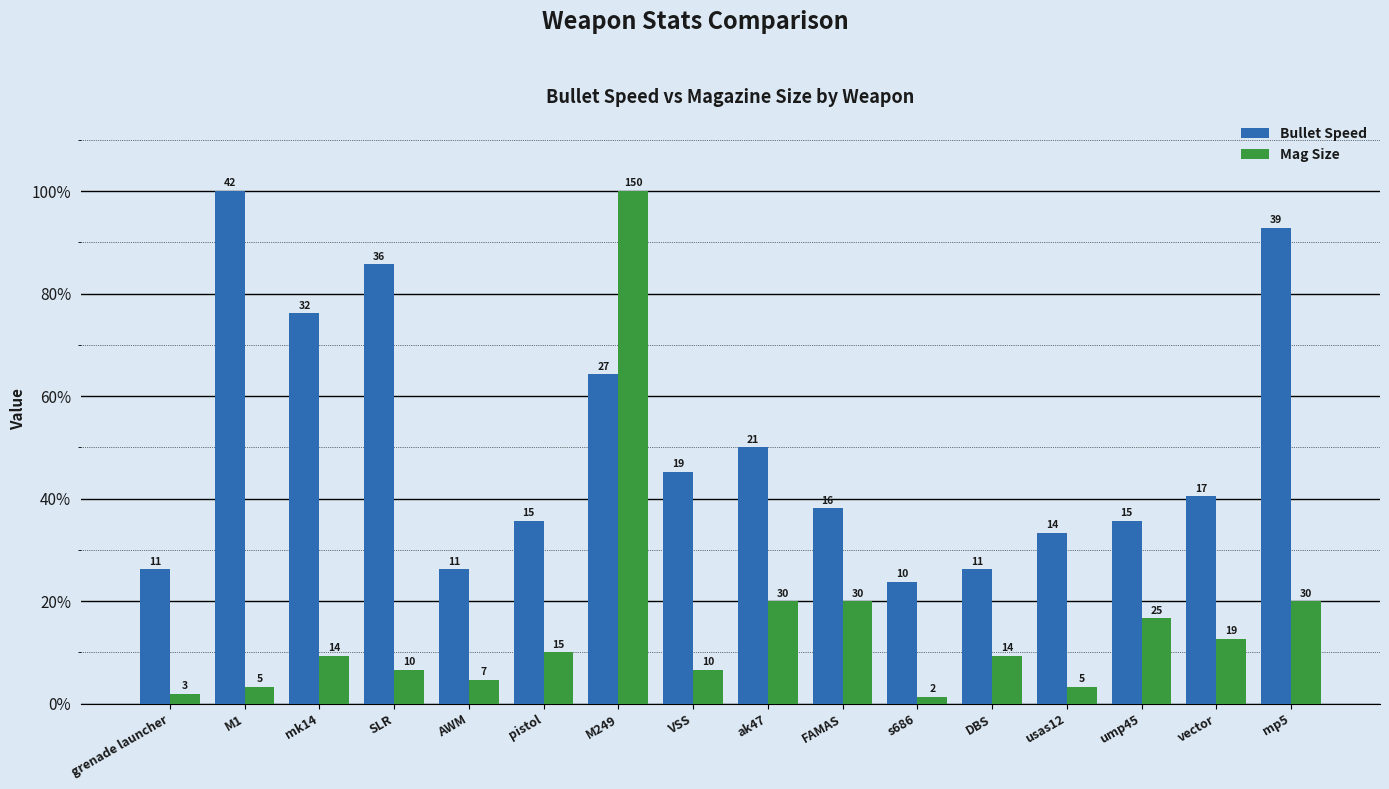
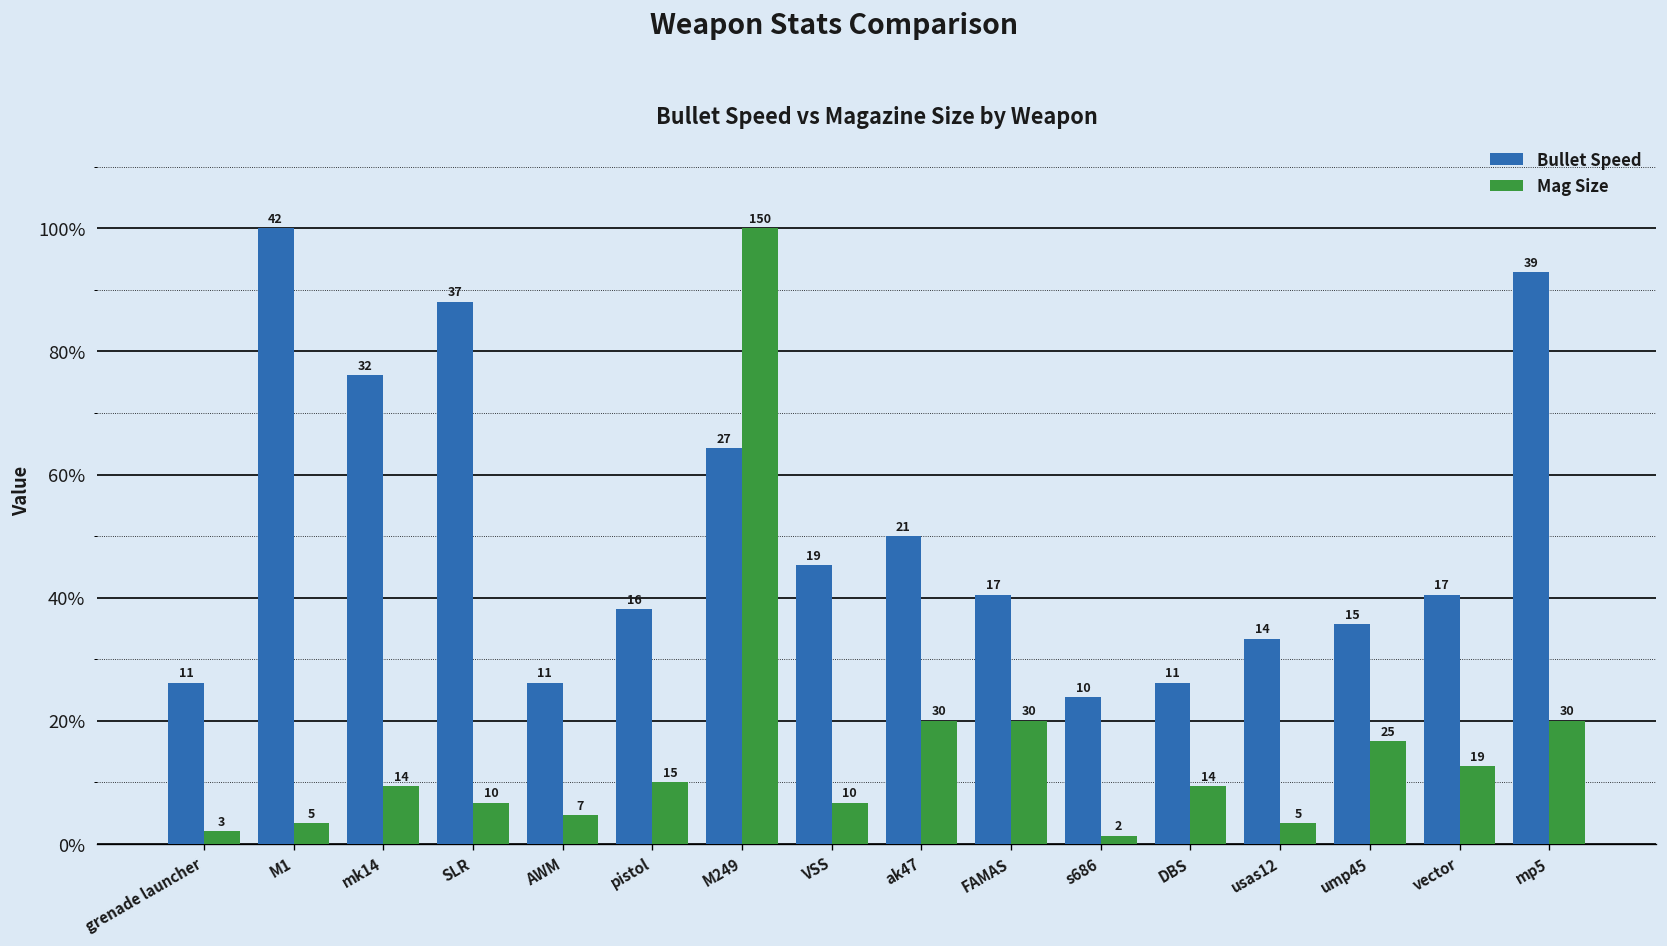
  {
    "Bullet Speed": {
-     "SLR": 36,
-     "pistol": 15,
-     "FAMAS": 16
+     "SLR": 37,
+     "pistol": 16,
+     "FAMAS": 17
    }
  }
